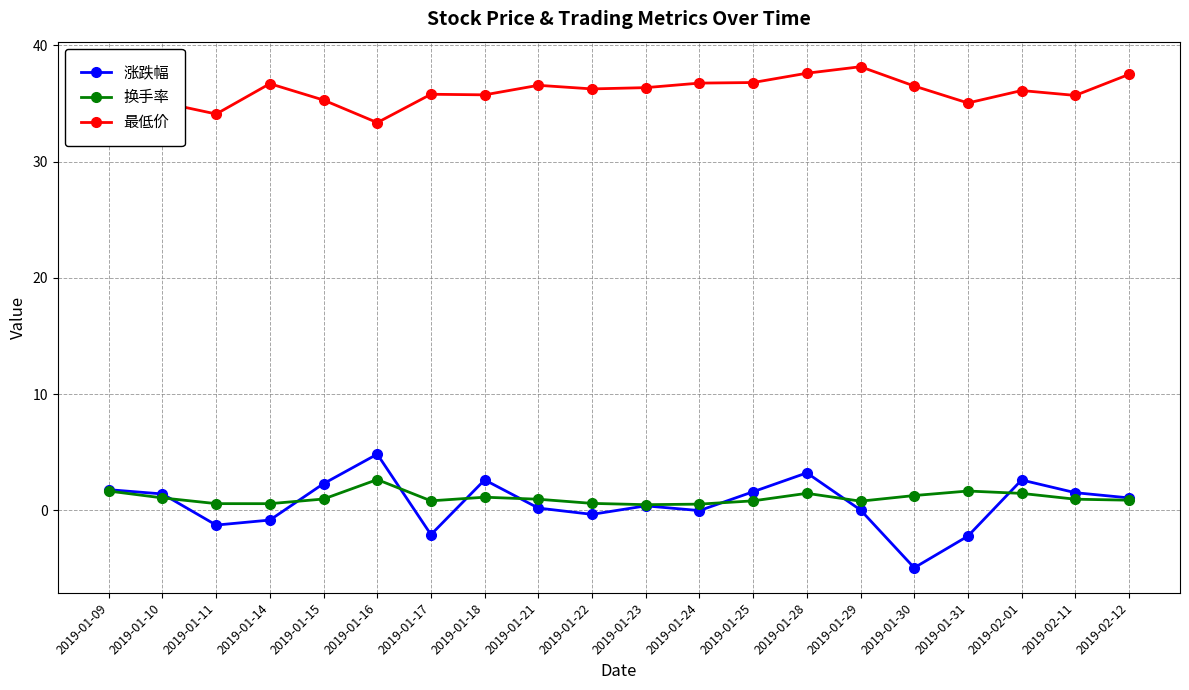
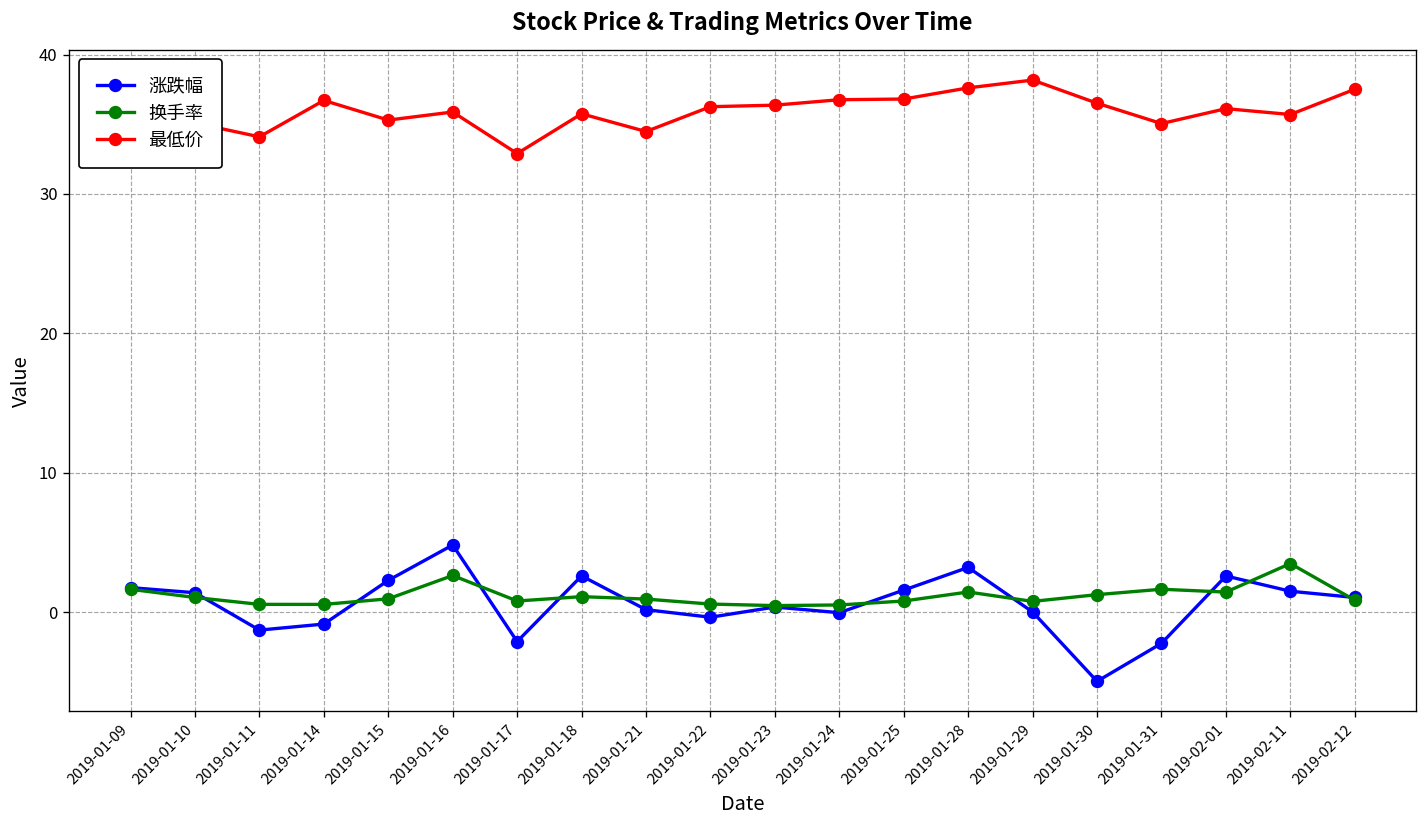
  {
    "涨跌幅": {
      "2019-01-10": 1.4,
      "2019-01-11": -1.3,
      "2019-01-14": -0.8,
      "2019-01-15": 2.3,
      "2019-01-16": 4.8,
      "2019-01-17": -2.1,
      "2019-01-18": 2.6,
      "2019-01-21": 0.2,
      "2019-01-22": -0.4,
      "2019-01-24": 0.0,
      "2019-01-25": 1.6,
      "2019-01-28": 3.2,
      "2019-01-29": 0.0,
      "2019-01-30": -4.9,
      "2019-01-31": -2.2,
      "2019-02-01": 2.6,
      "2019-02-11": 1.5
    },
    "换手率": {
      "2019-01-10": 1.1,
      "2019-01-11": 0.6,
      "2019-01-14": 0.6,
      "2019-01-15": 1.0,
      "2019-01-16": 2.6,
      "2019-01-17": 0.8,
      "2019-01-18": 1.1,
      "2019-01-21": 1.0,
      "2019-01-22": 0.6,
      "2019-01-24": 0.5,
      "2019-01-25": 0.8,
      "2019-01-28": 1.5,
      "2019-01-29": 0.8,
      "2019-01-30": 1.3,
      "2019-01-31": 1.7,
      "2019-02-01": 1.5,
-     "2019-02-11": 1.0
+     "2019-02-11": 3.5
    },
    "最低价": {
      "2019-01-11": 34.1,
      "2019-01-14": 36.7,
      "2019-01-15": 35.3,
-     "2019-01-16": 33.4,
-     "2019-01-17": 35.8,
+     "2019-01-16": 35.9,
+     "2019-01-17": 32.9,
      "2019-01-18": 35.8,
-     "2019-01-21": 36.6,
+     "2019-01-21": 34.5,
      "2019-01-22": 36.3,
      "2019-01-23": 36.4,
      "2019-01-24": 36.8,
      "2019-01-25": 36.8,
      "2019-01-28": 37.6,
      "2019-01-29": 38.2,
      "2019-01-30": 36.5,
      "2019-01-31": 35.1,
      "2019-02-01": 36.1,
      "2019-02-11": 35.7,
      "2019-02-12": 37.5
    }
  }
